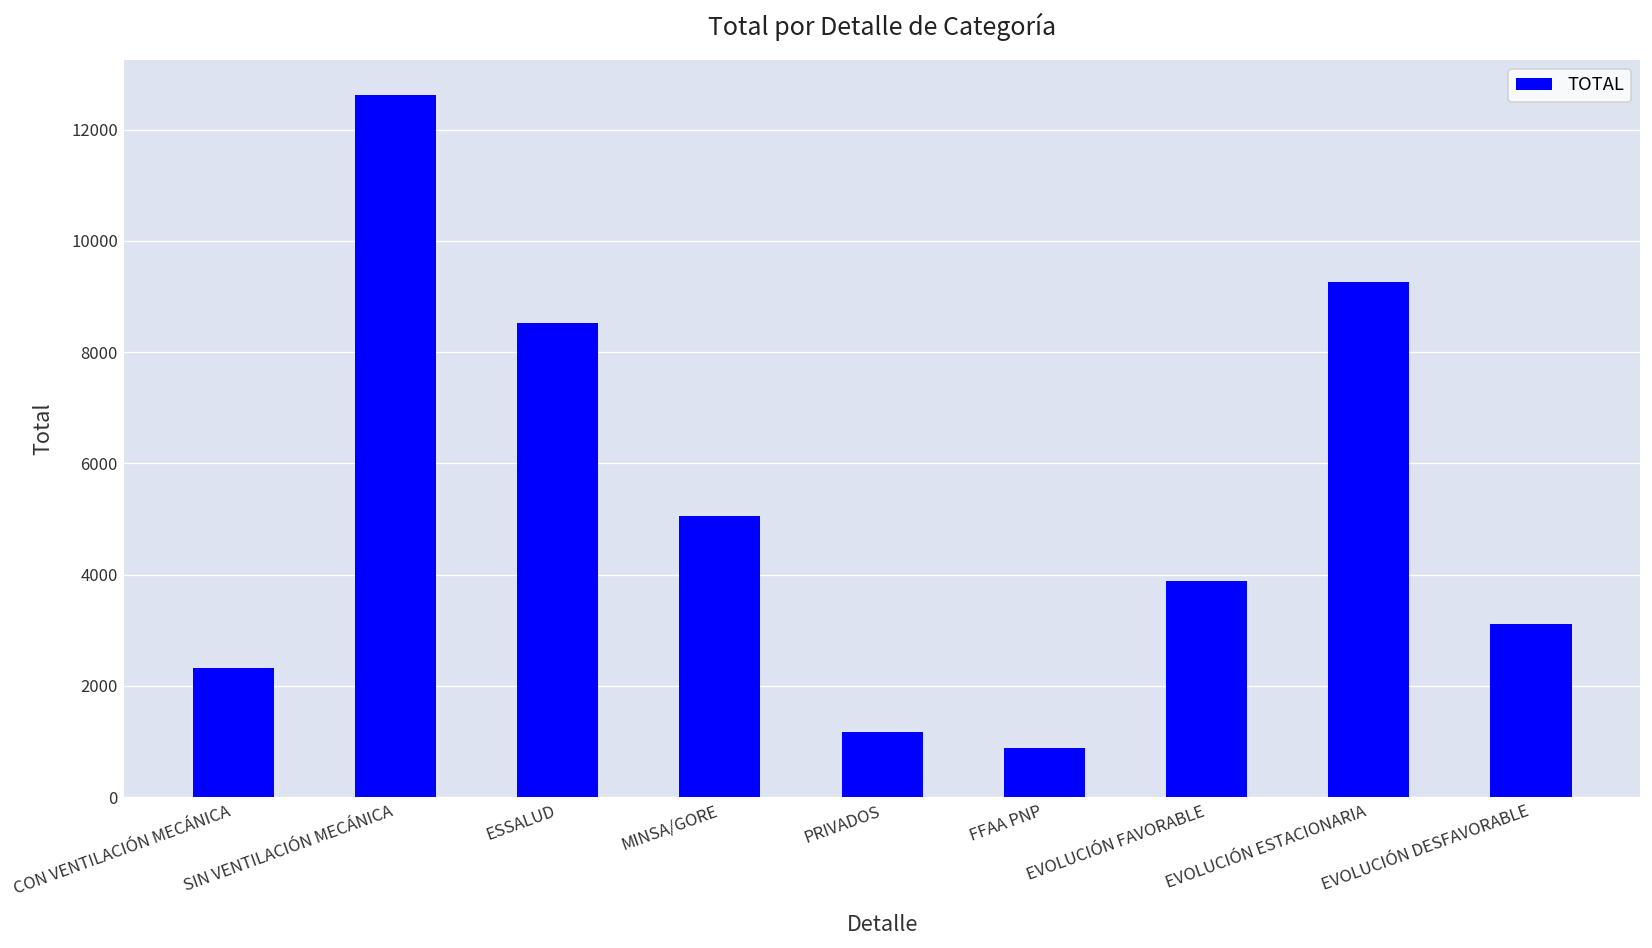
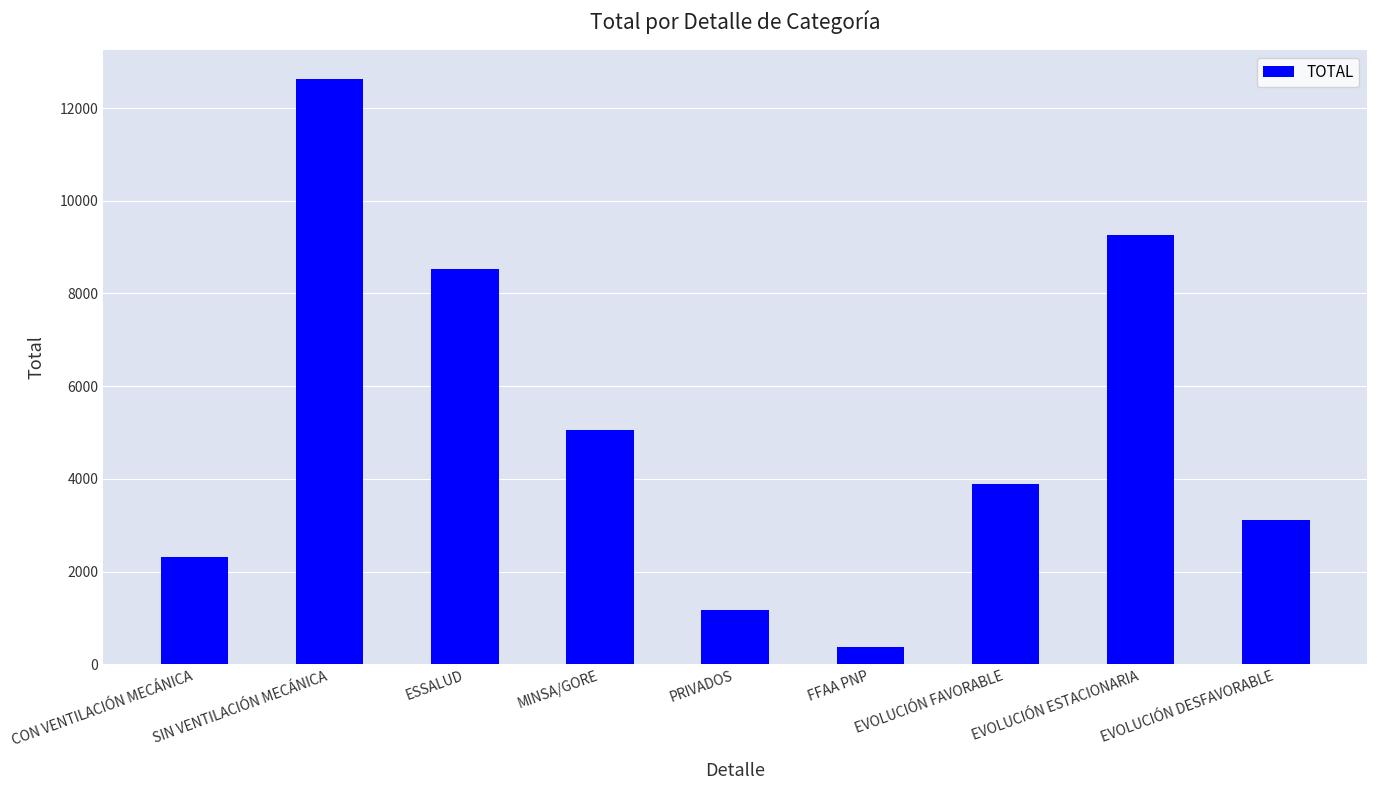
  {
    "CON VENTILACIÓN MECÁNICA": 2300,
    "SIN VENTILACIÓN MECÁNICA": 12600,
    "ESSALUD": 8500,
    "MINSA/GORE": 5100,
    "PRIVADOS": 1200,
-   "FFAA PNP": 900,
+   "FFAA PNP": 400,
    "EVOLUCIÓN FAVORABLE": 3900,
    "EVOLUCIÓN ESTACIONARIA": 9300,
    "EVOLUCIÓN DESFAVORABLE": 3100
  }
